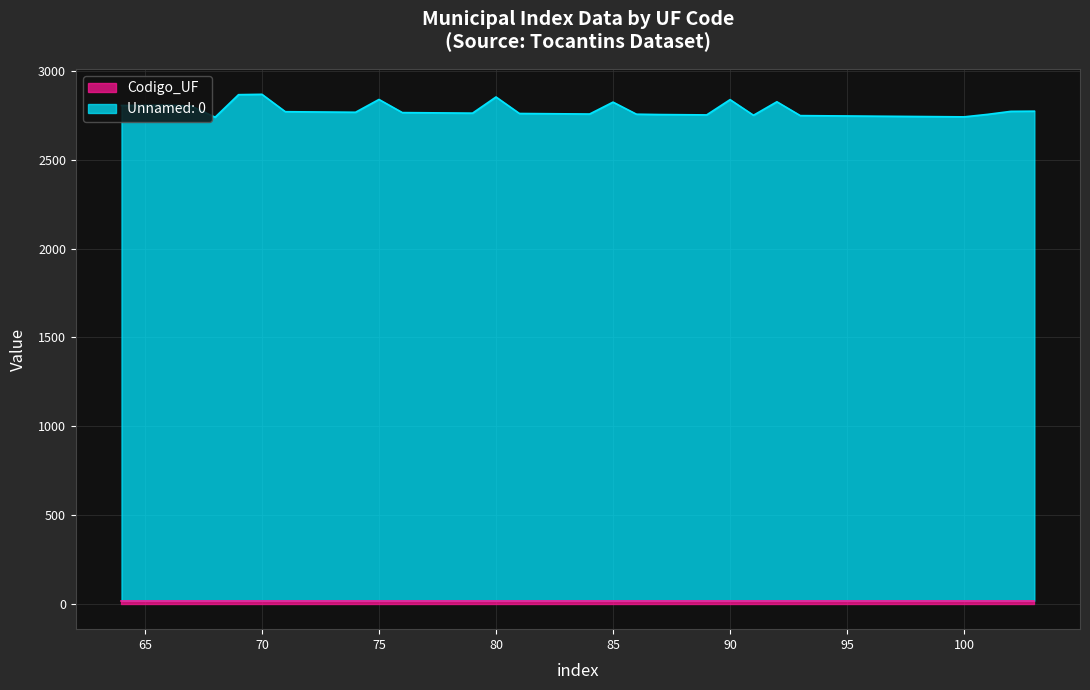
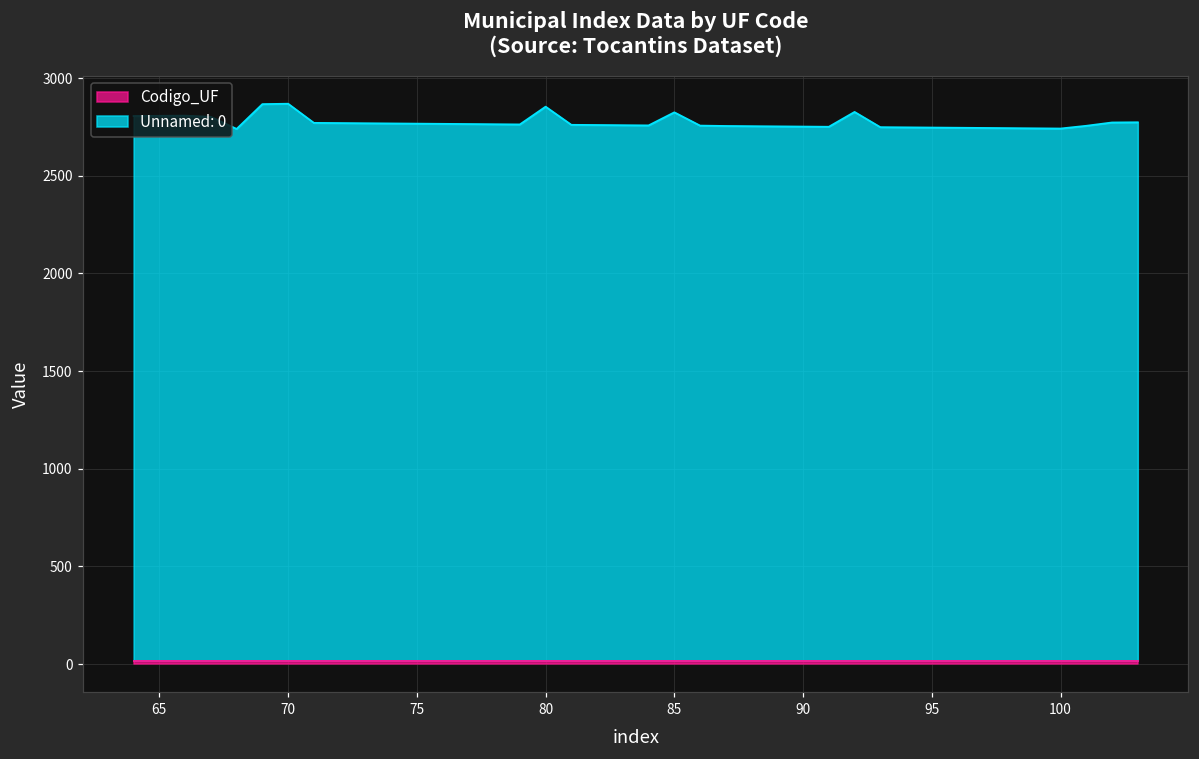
  {
    "Codigo_UF": {
      "65": 20,
      "70": 20,
      "75": 20,
      "80": 20,
      "85": 20,
      "90": 20,
      "95": 20,
      "100": 20
    },
    "Unnamed: 0": {
      "70": 2870,
-     "75": 2840,
+     "75": 2770,
      "80": 2850,
      "85": 2830,
-     "90": 2840,
+     "90": 2750,
      "95": 2750,
      "100": 2740
    }
  }
